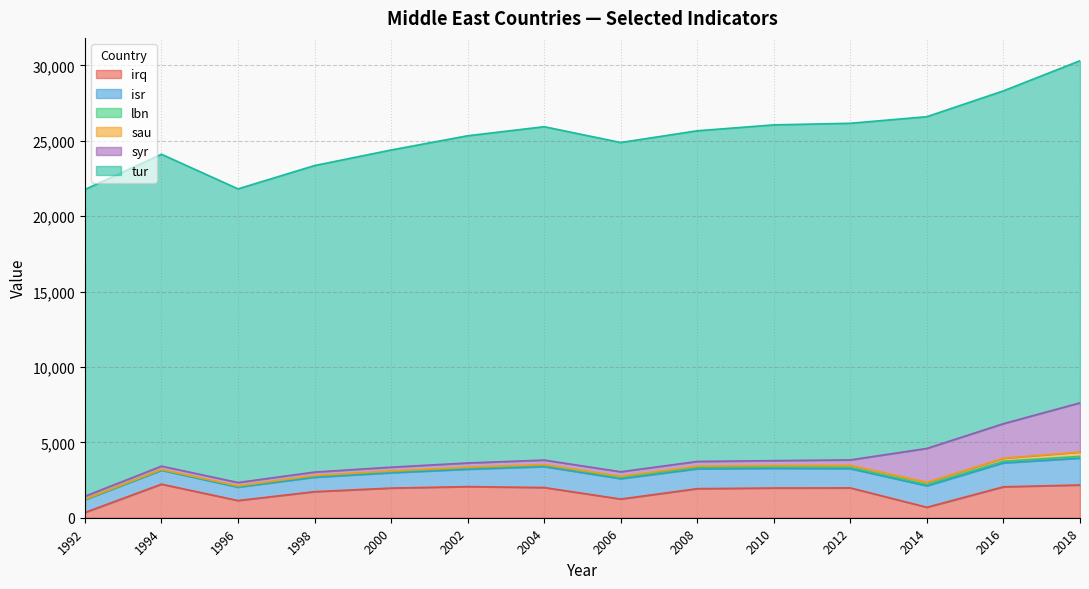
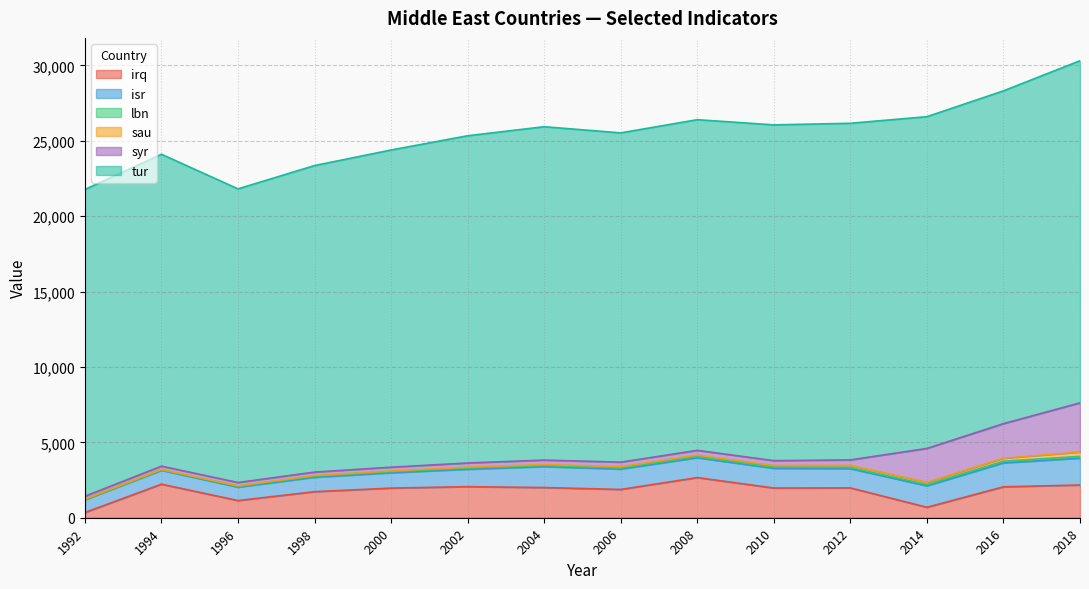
  {
    "irq": {
      "1992": "300",
      "1994": "2,200",
      "1996": "1,100",
      "1998": "1,700",
      "2000": "2,000",
      "2002": "2,100",
      "2004": "2,000",
-     "2006": "1,200",
-     "2008": "1,900",
+     "2006": "1,900",
+     "2008": "2,700",
      "2010": "2,000",
      "2012": "2,000",
      "2014": "700",
      "2016": "2,100",
      "2018": "2,200"
    },
    "sau": {
      "2016": "200",
      "2018": "300"
    },
    "syr": {
      "1992": "200",
      "1994": "200",
      "1996": "200",
      "1998": "200",
      "2000": "200",
      "2002": "300",
      "2004": "300",
      "2006": "300",
      "2008": "300",
      "2010": "300",
      "2012": "400",
      "2014": "2,200",
      "2016": "2,300",
      "2018": "3,300"
    }
  }
